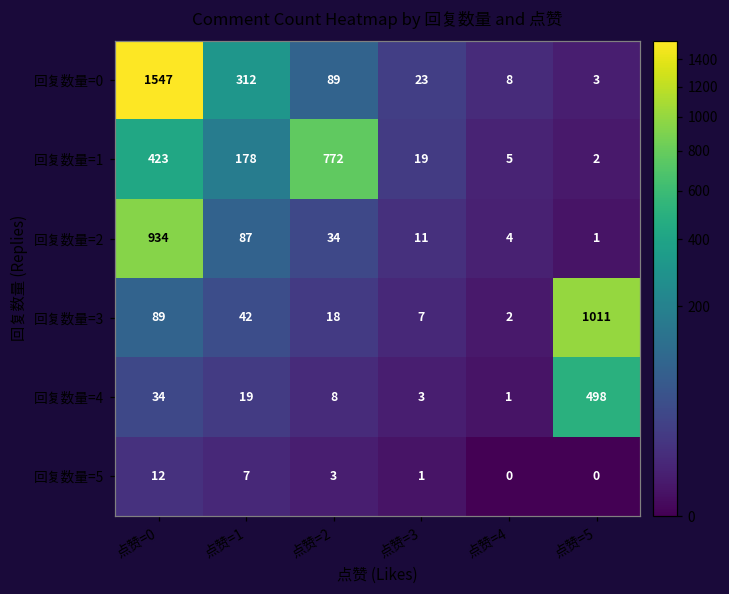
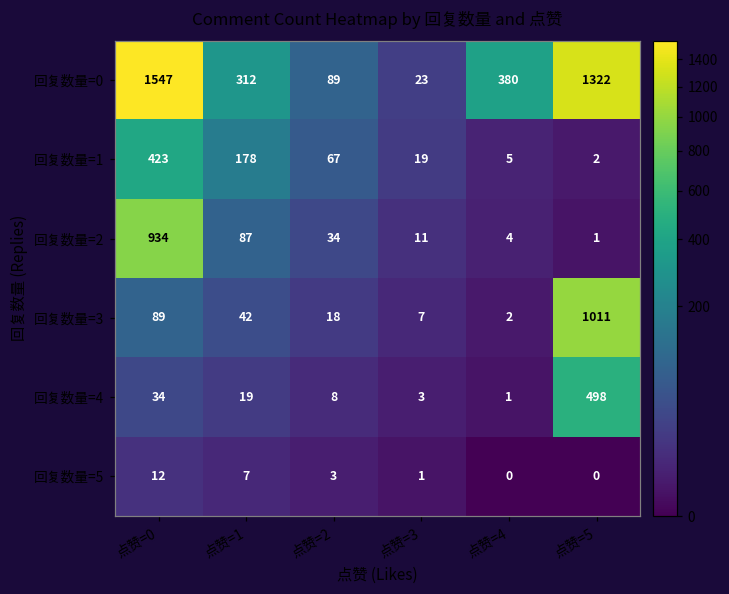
  {
    "回复数量=0": {
      "点赞=0": 1547,
      "点赞=1": 312,
      "点赞=2": 89,
      "点赞=3": 23,
-     "点赞=4": 8,
-     "点赞=5": 3
+     "点赞=4": 380,
+     "点赞=5": 1322
    },
    "回复数量=1": {
      "点赞=0": 423,
      "点赞=1": 178,
-     "点赞=2": 772,
+     "点赞=2": 67,
      "点赞=3": 19,
      "点赞=4": 5,
      "点赞=5": 2
    },
    "回复数量=2": {
      "点赞=0": 934,
      "点赞=1": 87,
      "点赞=2": 34,
      "点赞=3": 11,
      "点赞=4": 4,
      "点赞=5": 1
    },
    "回复数量=3": {
      "点赞=0": 89,
      "点赞=1": 42,
      "点赞=2": 18,
      "点赞=3": 7,
      "点赞=4": 2,
      "点赞=5": 1011
    },
    "回复数量=4": {
      "点赞=0": 34,
      "点赞=1": 19,
      "点赞=2": 8,
      "点赞=3": 3,
      "点赞=4": 1,
      "点赞=5": 498
    },
    "回复数量=5": {
      "点赞=0": 12,
      "点赞=1": 7,
      "点赞=2": 3,
      "点赞=3": 1,
      "点赞=4": 0,
      "点赞=5": 0
    }
  }
